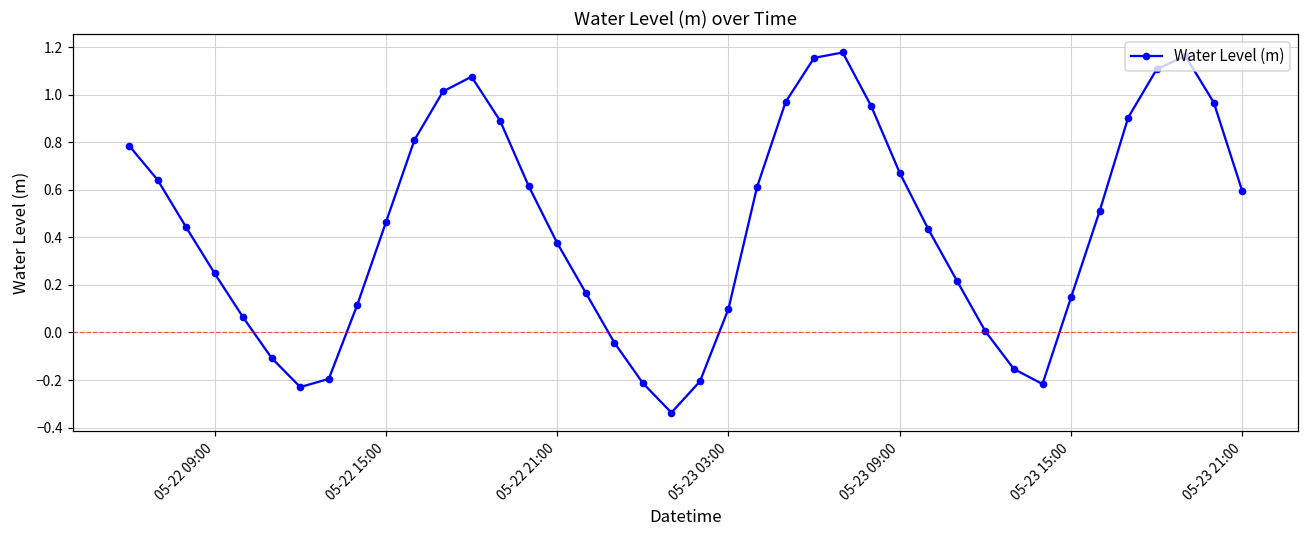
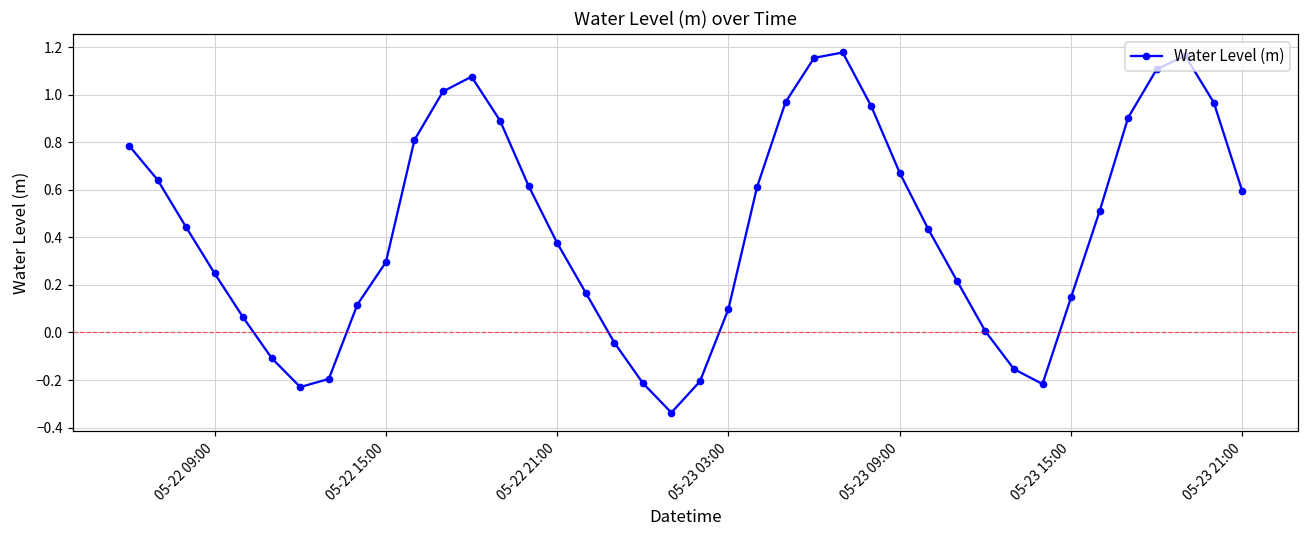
  {
    "05-22 09:00": 0.25,
-   "05-22 15:00": 0.46,
+   "05-22 15:00": 0.30,
    "05-22 21:00": 0.38,
    "05-23 03:00": 0.10,
    "05-23 09:00": 0.67,
    "05-23 15:00": 0.15,
    "05-23 21:00": 0.59
  }
